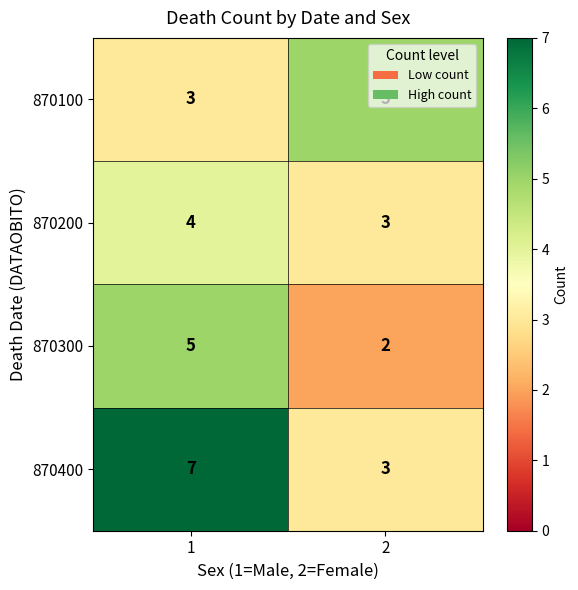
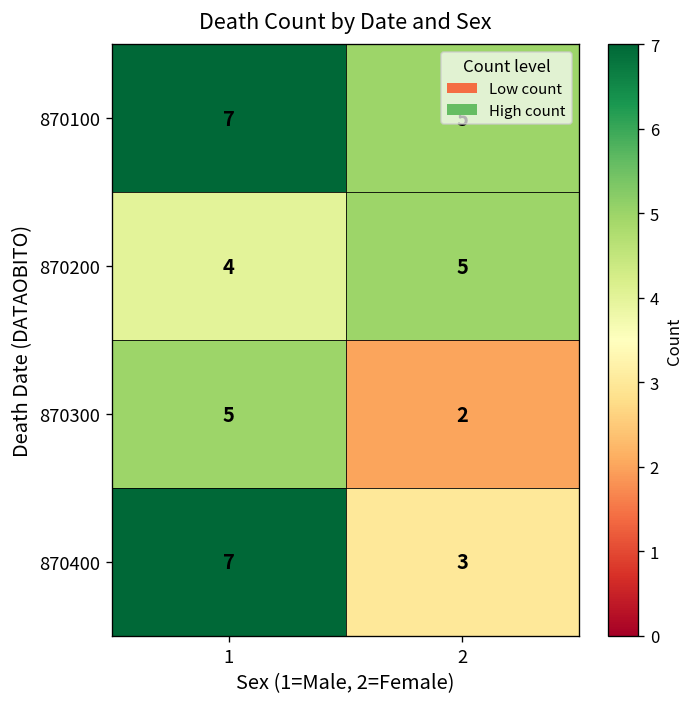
  {
    "870100": {
-     "1": 3
+     "1": 7
    },
    "870200": {
      "1": 4,
-     "2": 3
+     "2": 5
    },
    "870300": {
      "1": 5,
      "2": 2
    },
    "870400": {
      "1": 7,
      "2": 3
    }
  }
